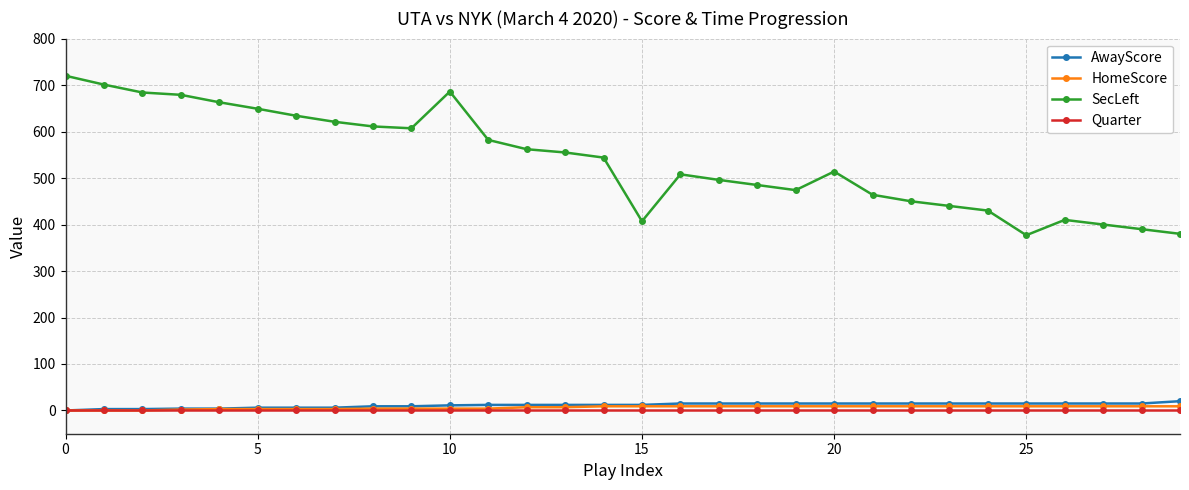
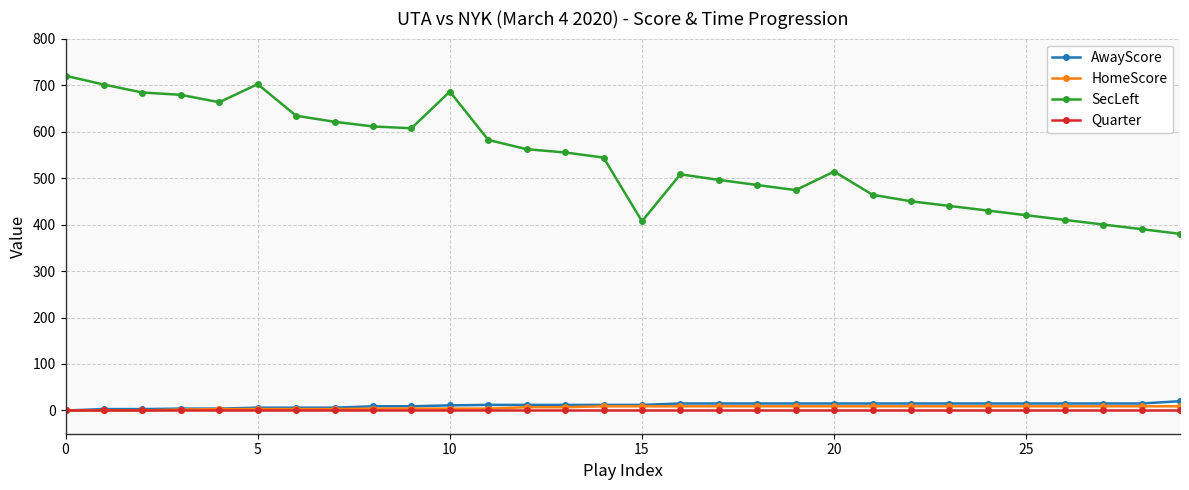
  {
    "AwayScore": {
      "10": 10,
      "20": 20,
      "25": 20
    },
    "HomeScore": {
      "20": 10,
      "25": 10
    },
    "SecLeft": {
      "0": 720,
-     "5": 650,
+     "5": 700,
      "10": 690,
      "15": 410,
      "20": 510,
-     "25": 380
+     "25": 420
    },
    "Quarter": {
      "15": 0,
      "20": 0,
      "25": 0
    }
  }
